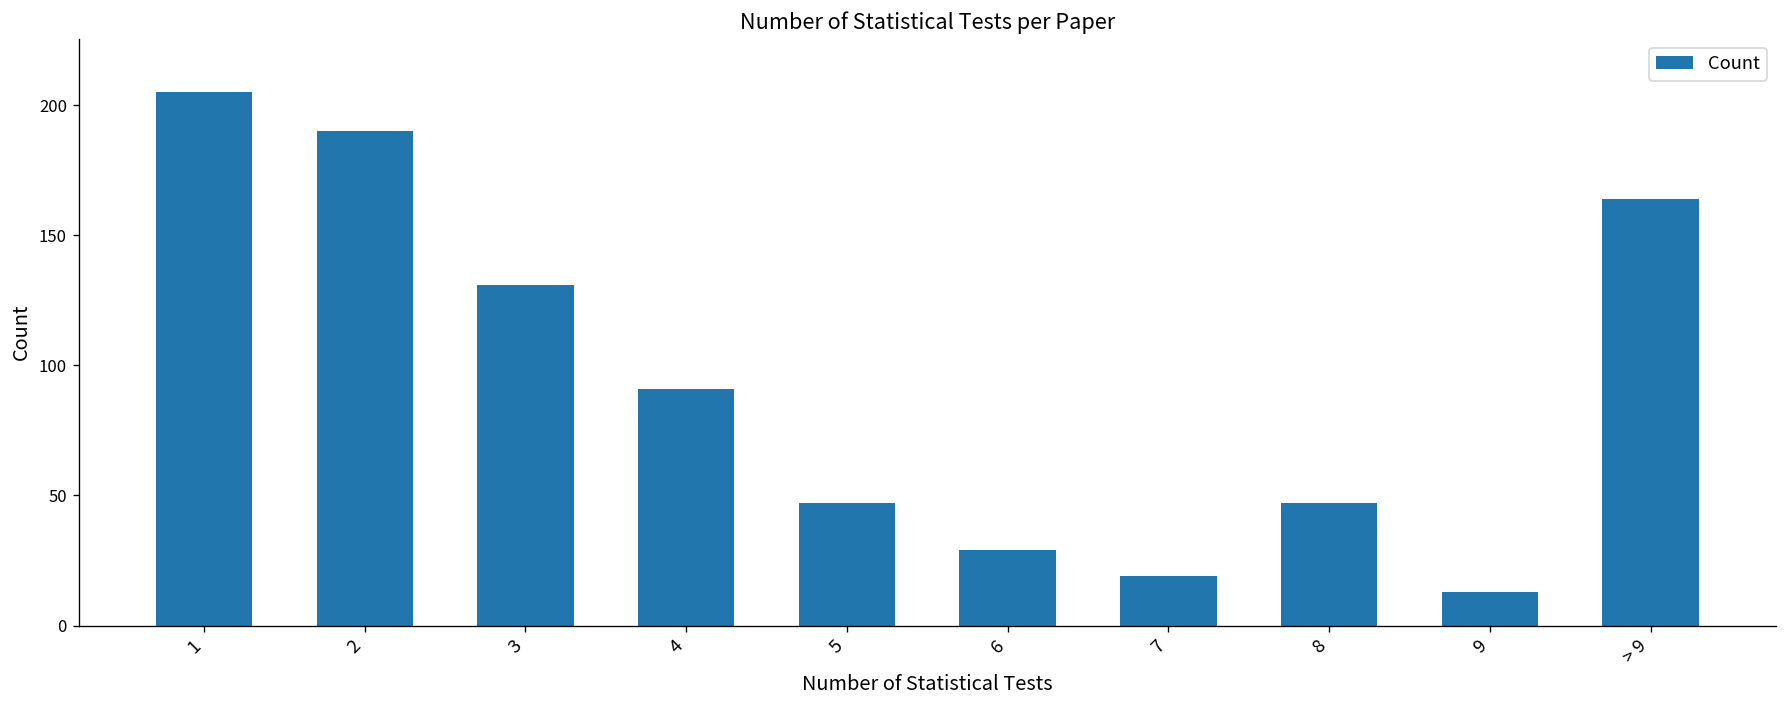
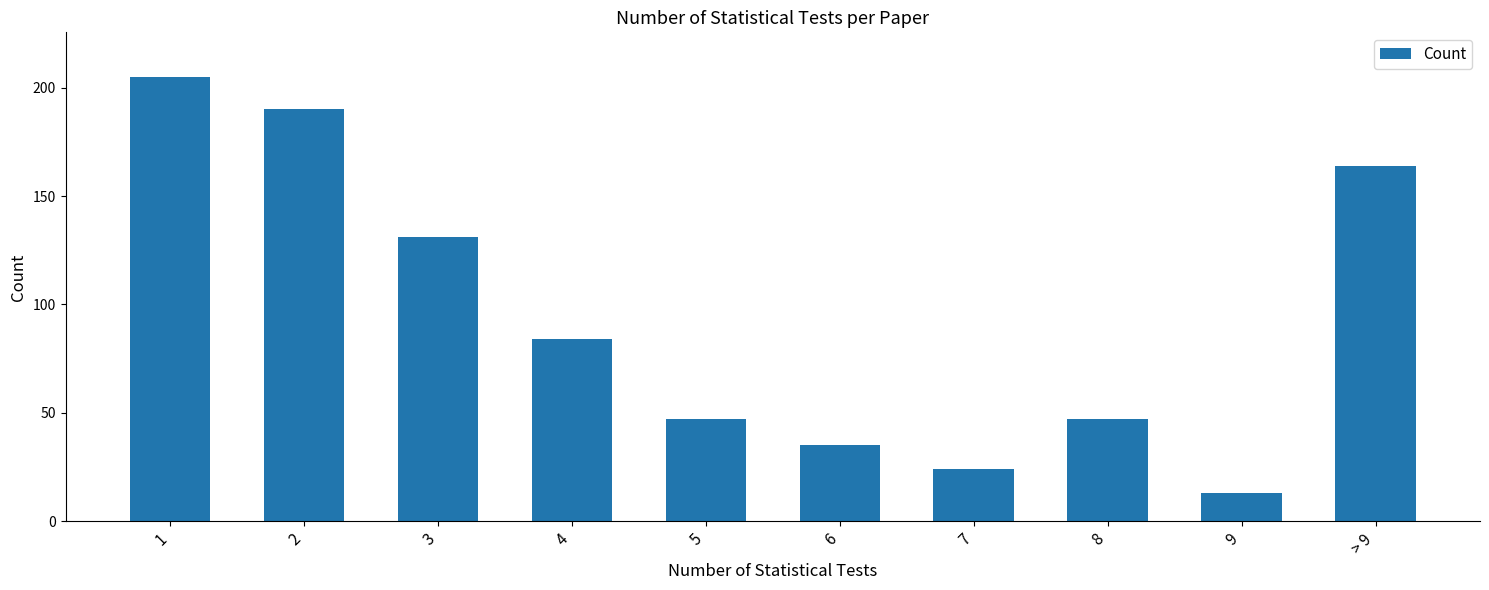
  {
    "1": 205,
    "2": 190,
    "3": 131,
-   "4": 91,
+   "4": 84,
    "5": 47,
-   "6": 29,
-   "7": 19,
+   "6": 35,
+   "7": 24,
    "8": 47,
    "9": 13,
    "> 9": 164
  }
